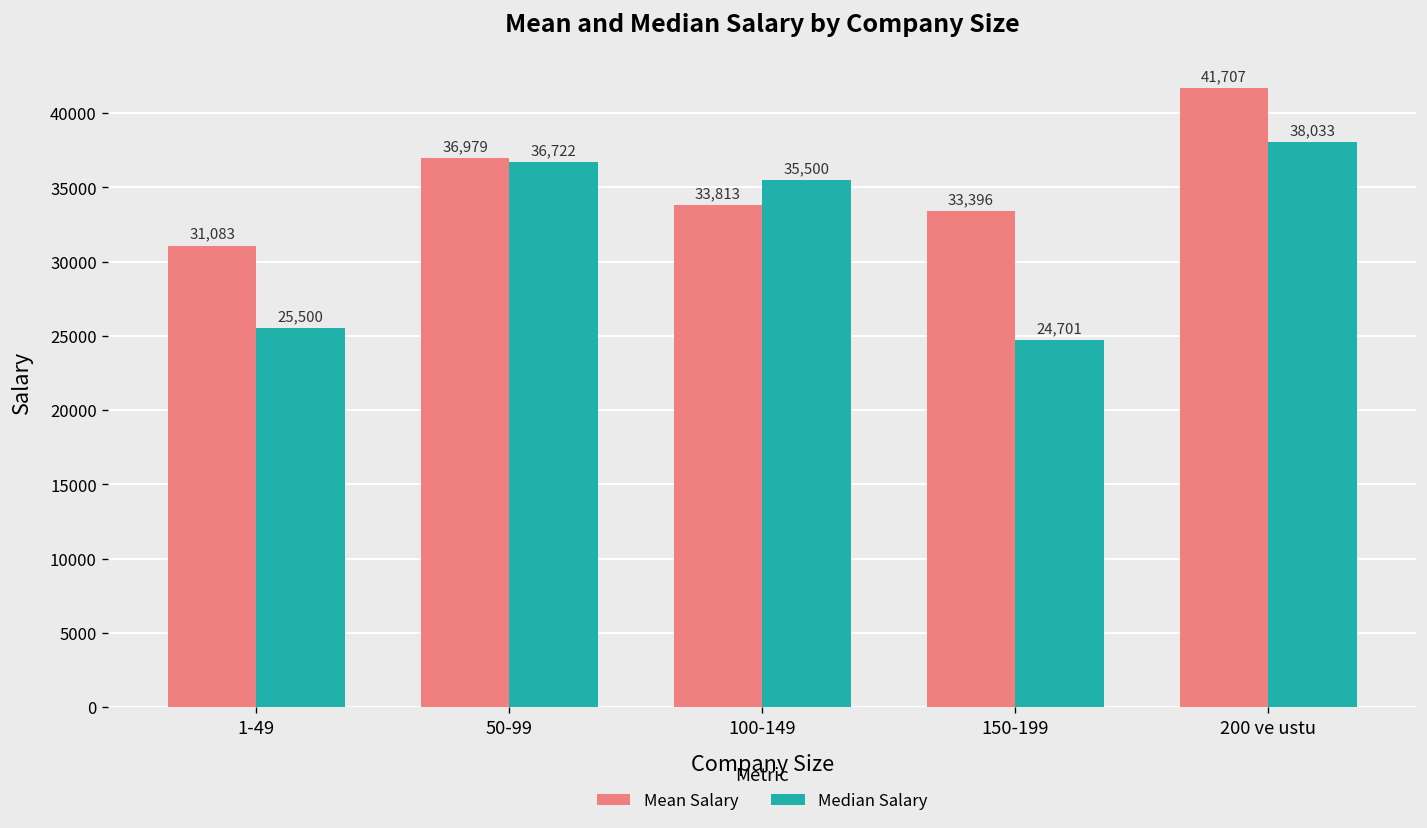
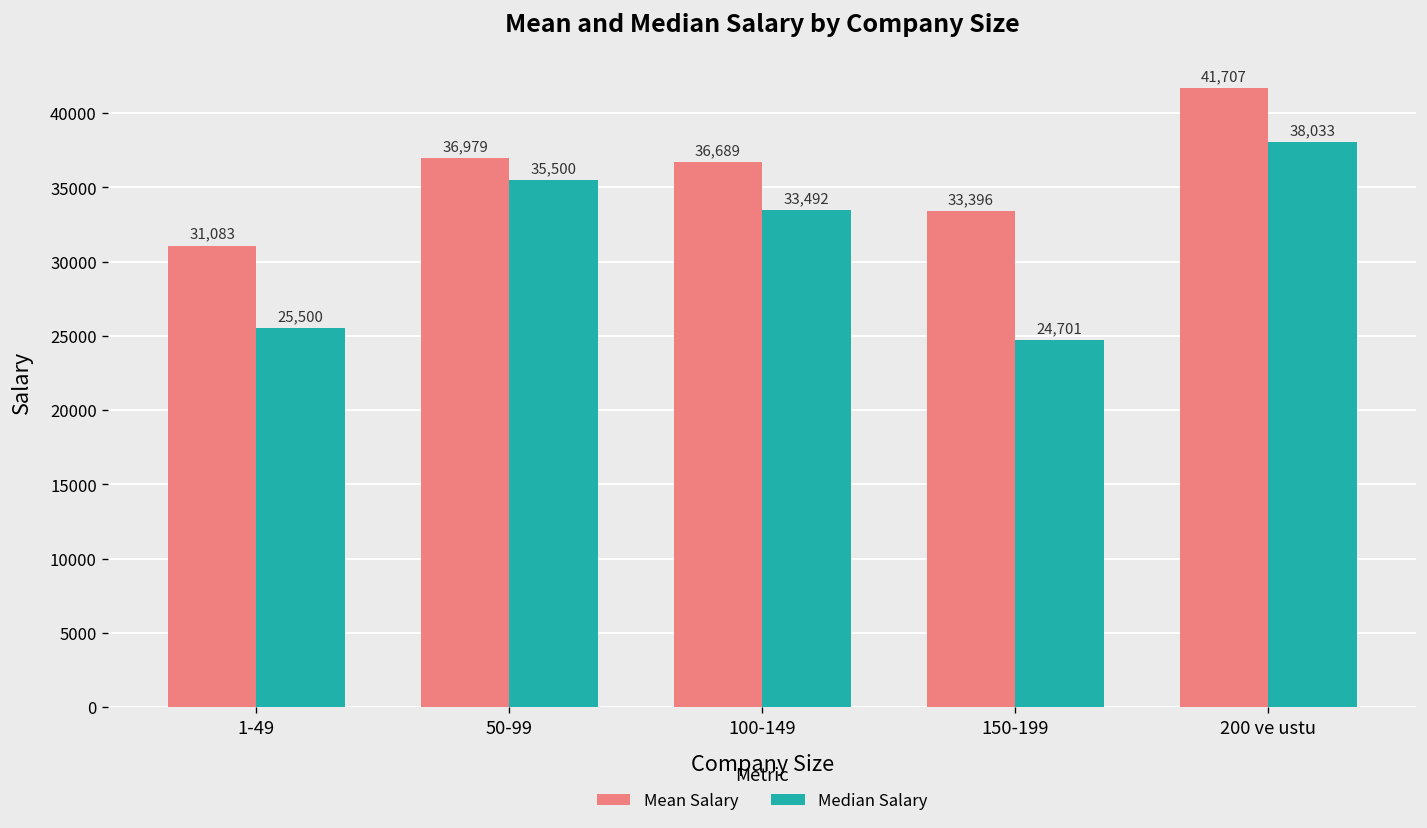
  {
    "Mean Salary": {
      "1-49": "31,083",
      "50-99": "36,979",
-     "100-149": "33,813",
+     "100-149": "36,689",
      "150-199": "33,396",
      "200 ve ustu": "41,707"
    },
    "Median Salary": {
      "1-49": "25,500",
-     "50-99": "36,722",
-     "100-149": "35,500",
+     "50-99": "35,500",
+     "100-149": "33,492",
      "150-199": "24,701",
      "200 ve ustu": "38,033"
    }
  }
